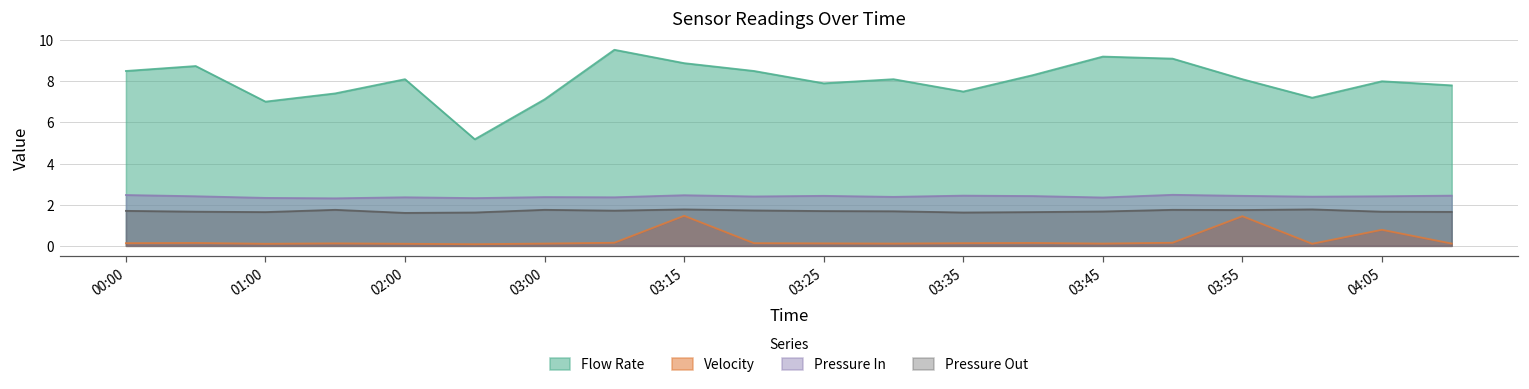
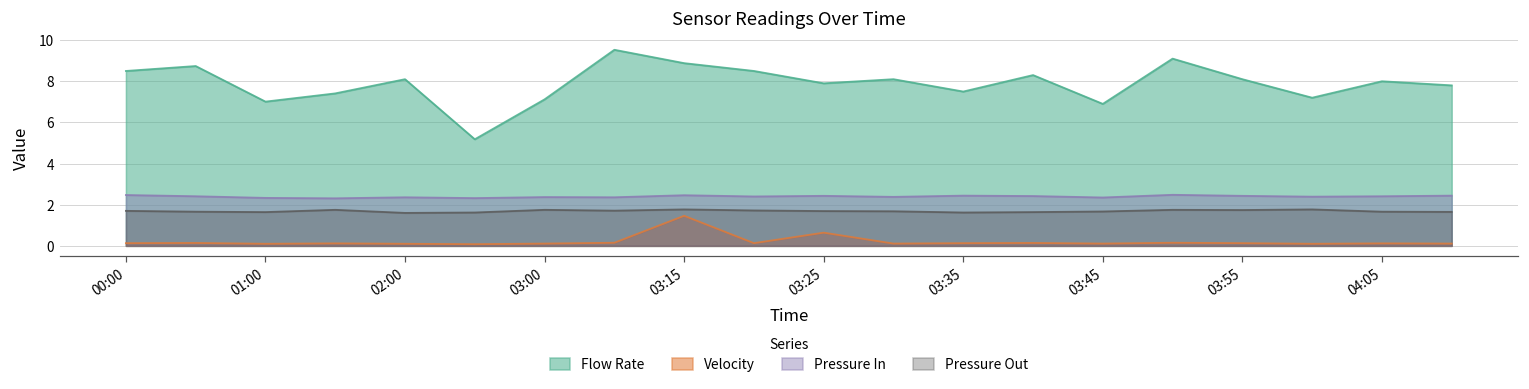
  {
    "Flow Rate": {
      "00:00": 8.5,
      "01:00": 7.0,
      "02:00": 8.1,
      "03:00": 7.1,
      "03:15": 8.9,
      "03:25": 7.9,
      "03:35": 7.5,
-     "03:45": 9.2,
+     "03:45": 6.9,
      "03:55": 8.1,
      "04:05": 8.0
    },
    "Velocity": {
      "00:00": 0.1,
      "01:00": 0.1,
      "02:00": 0.1,
      "03:00": 0.1,
      "03:15": 1.5,
-     "03:25": 0.1,
+     "03:25": 0.6,
      "03:35": 0.1,
      "03:45": 0.1,
-     "03:55": 1.4,
-     "04:05": 0.8
+     "03:55": 0.1,
+     "04:05": 0.1
    }
  }
